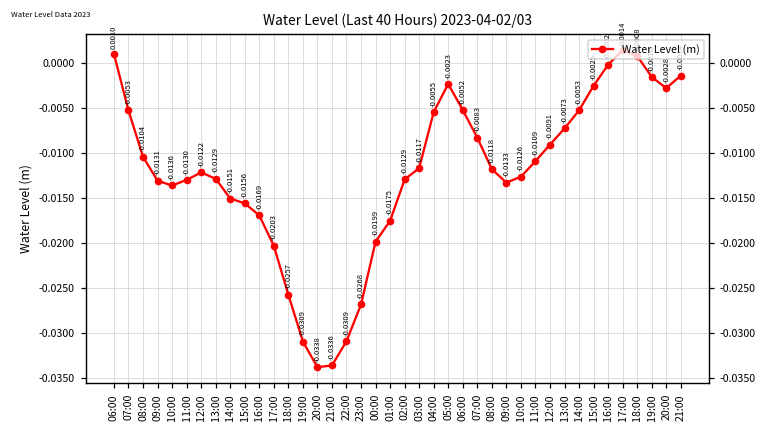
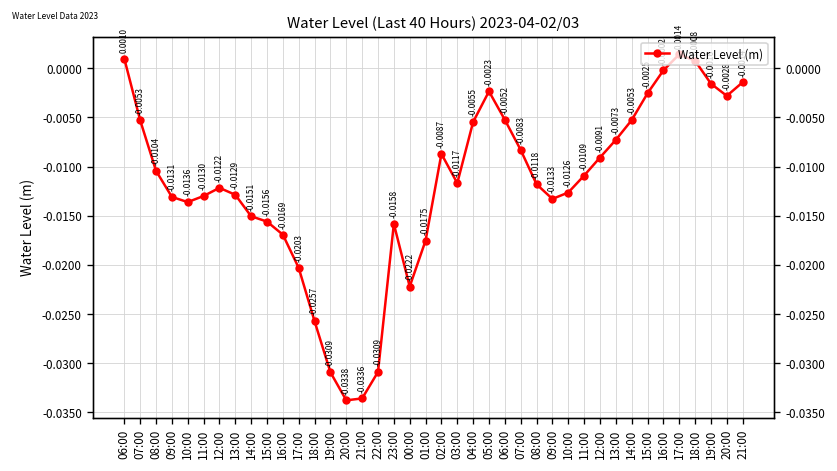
  {
    "22:00": -0.0309,
-   "23:00": -0.0268,
-   "00:00": -0.0199,
+   "23:00": -0.0158,
+   "00:00": -0.0222,
    "01:00": -0.0175,
-   "02:00": -0.0129,
+   "02:00": -0.0087,
    "03:00": -0.0117,
    "04:00": -0.0055,
    "05:00": -0.0023
  }
